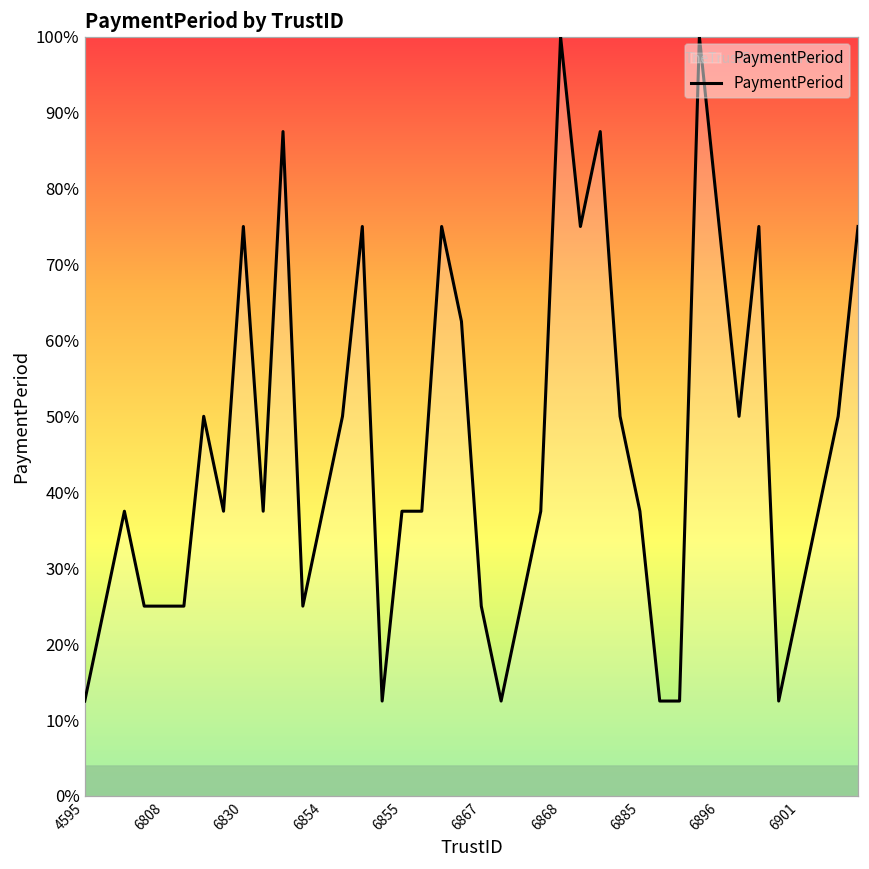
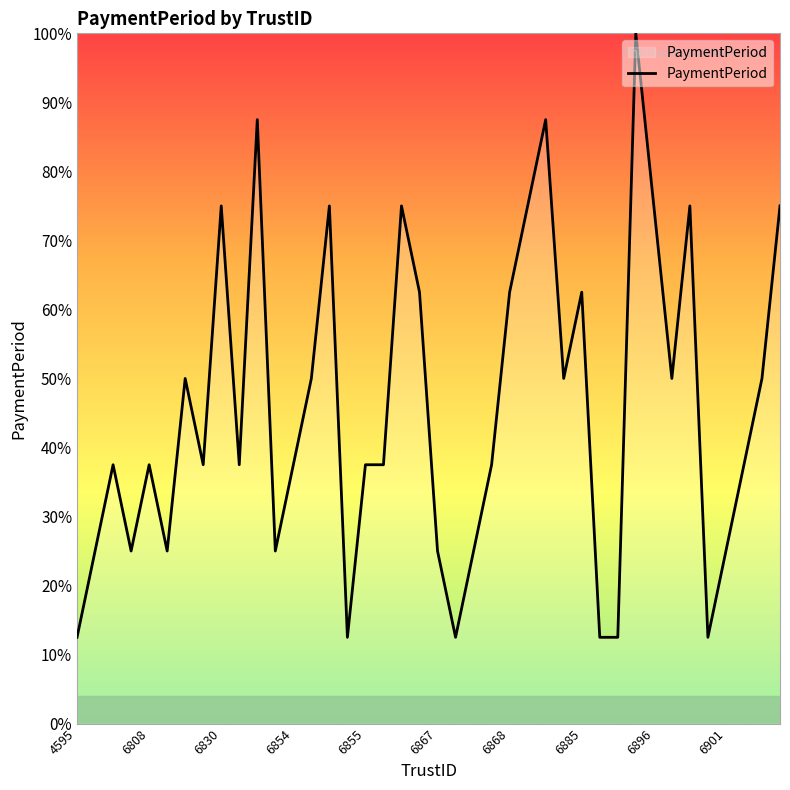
  {
    "4595": "13%",
-   "6808": "25%",
+   "6808": "38%",
    "6830": "75%",
    "6854": "38%",
    "6855": "38%",
    "6867": "25%",
-   "6868": "100%",
-   "6885": "38%",
+   "6868": "63%",
+   "6885": "63%",
    "6896": "75%",
    "6901": "25%"
  }
